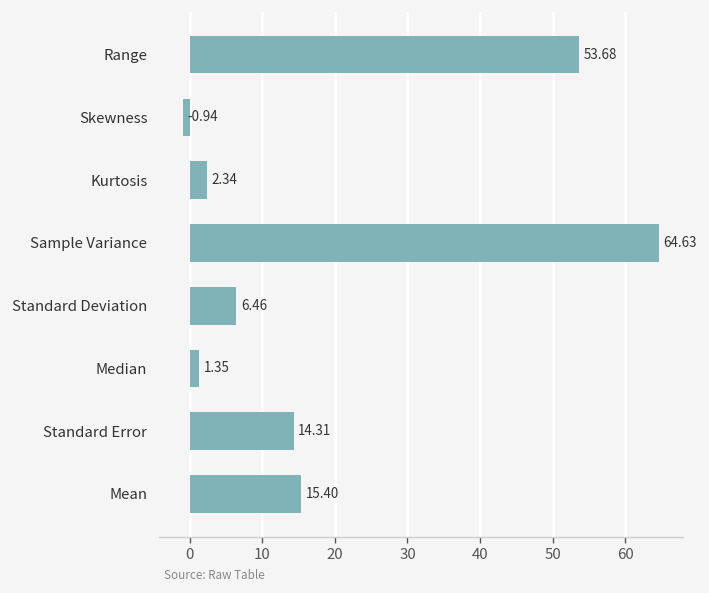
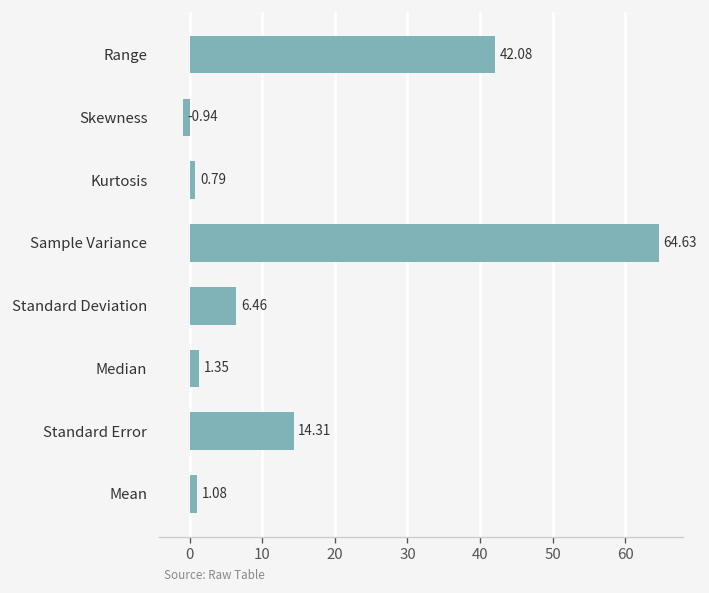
  {
-   "Range": 53.68,
+   "Range": 42.08,
    "Skewness": -0.94,
-   "Kurtosis": 2.34,
+   "Kurtosis": 0.79,
    "Sample Variance": 64.63,
    "Standard Deviation": 6.46,
    "Median": 1.35,
    "Standard Error": 14.31,
-   "Mean": 15.40
+   "Mean": 1.08
  }
